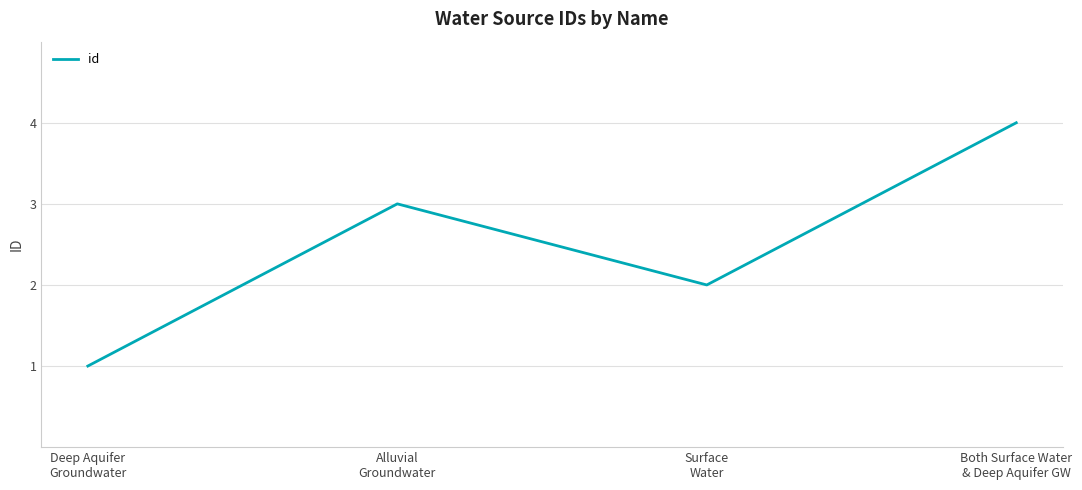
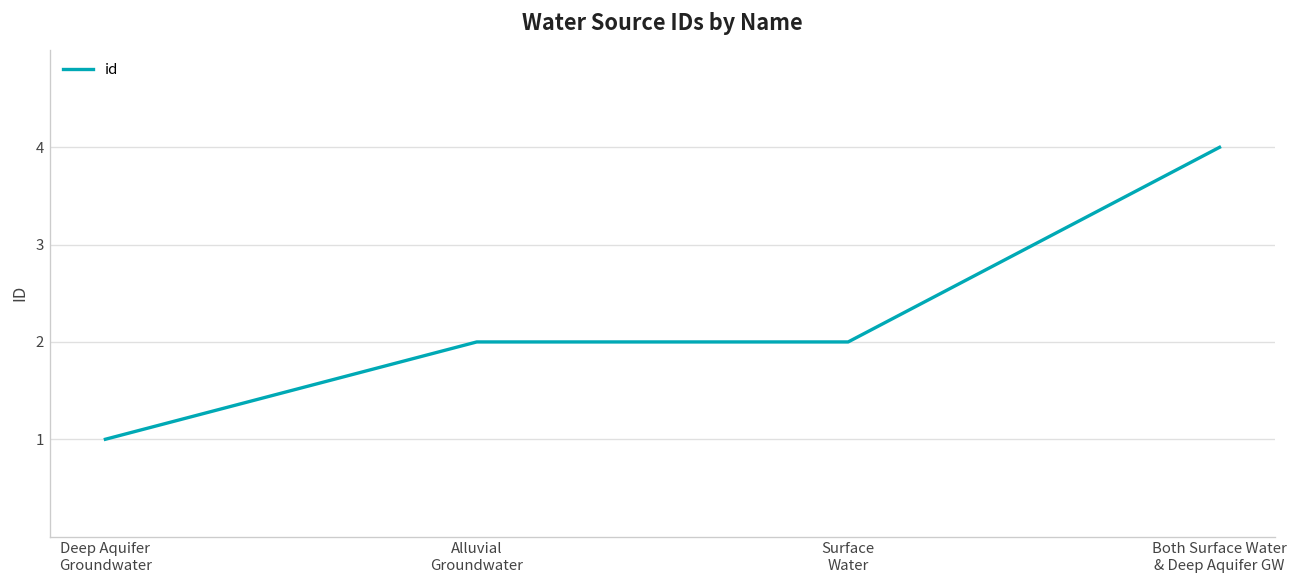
  {
    "Deep Aquifer Groundwater": 1,
-   "Alluvial Groundwater": 3,
+   "Alluvial Groundwater": 2,
    "Surface Water": 2,
    "Both Surface Water & Deep Aquifer GW": 4
  }
